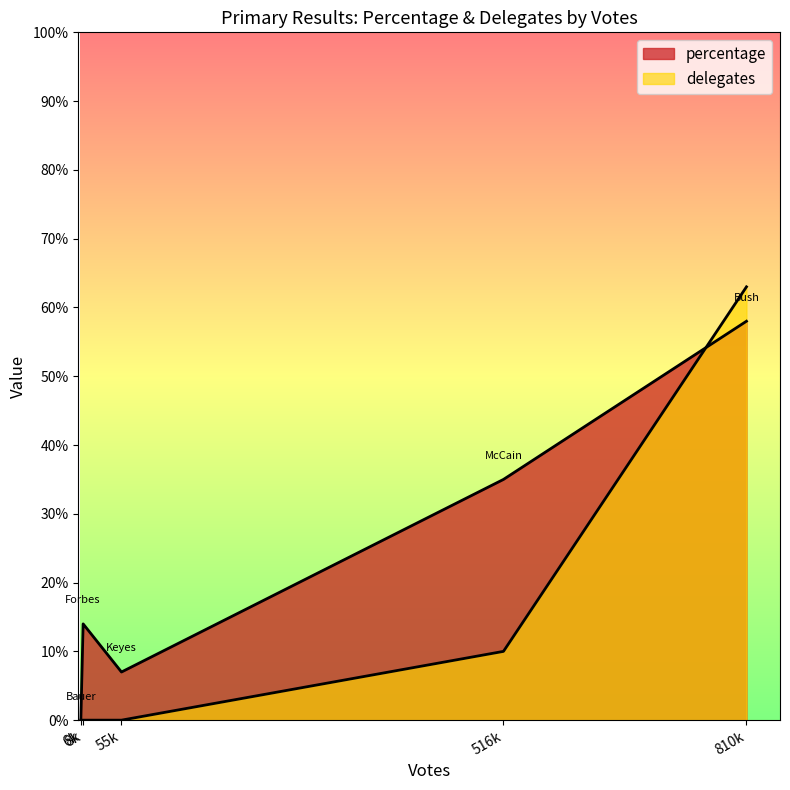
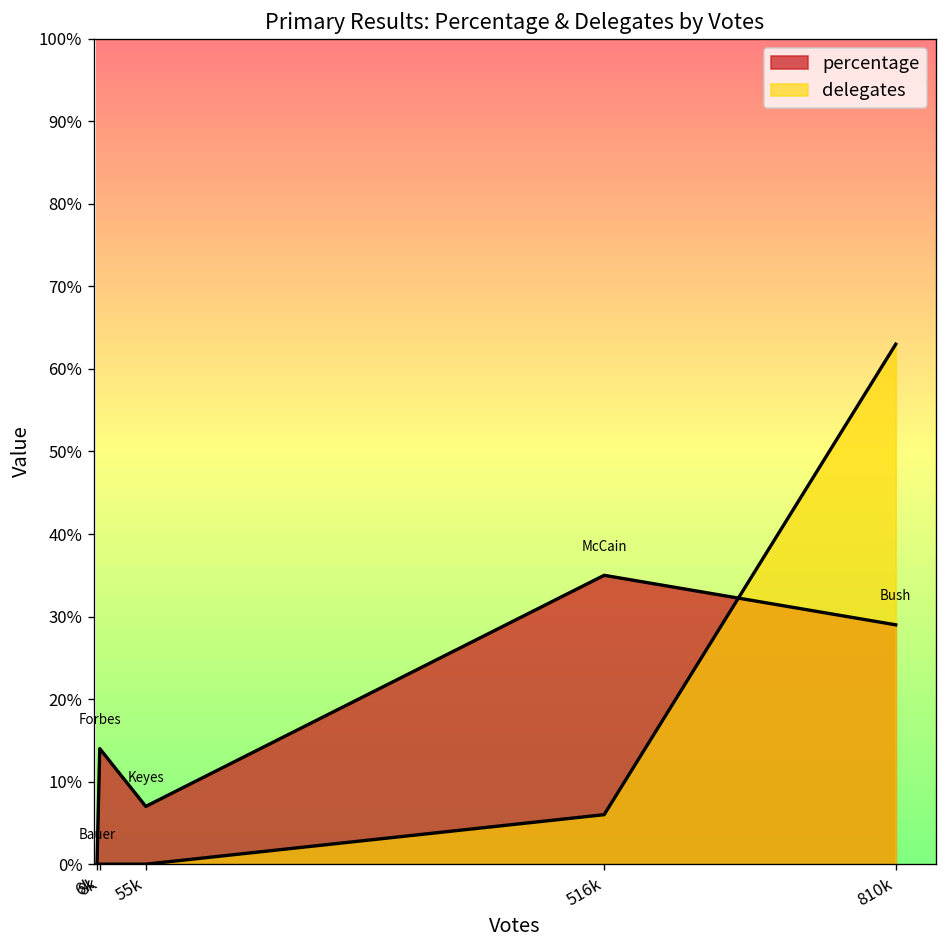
  {
    "percentage": {
      "8k": "14%",
      "55k": "7%",
      "516k": "35%",
-     "810k": "58%"
+     "810k": "29%"
    },
    "delegates": {
      "55k": "0%",
-     "516k": "10%",
+     "516k": "6%",
      "810k": "63%"
    }
  }
